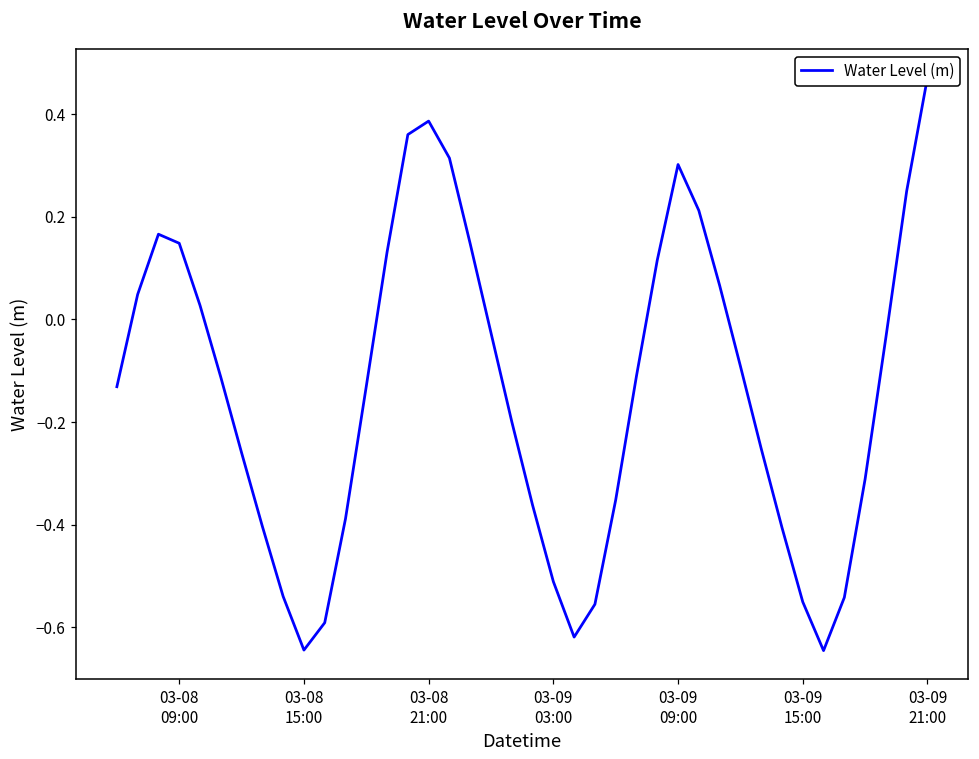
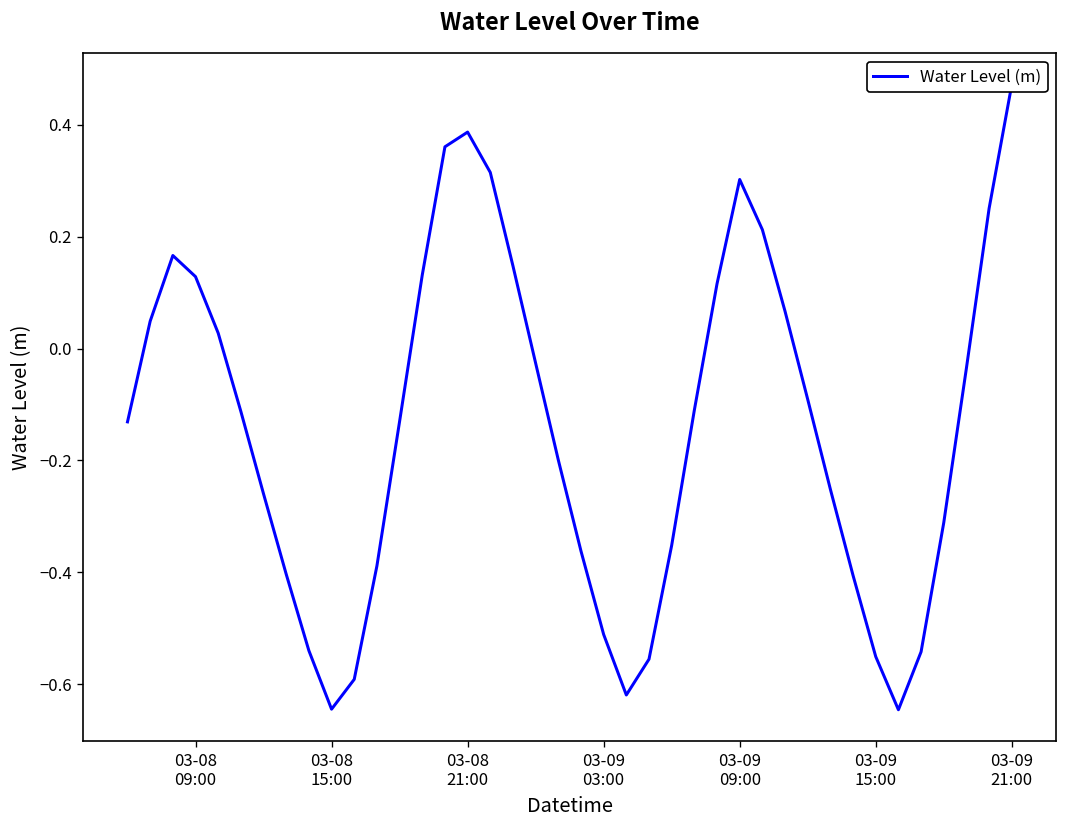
  {
-   "03-08 09:00": 0.15,
+   "03-08 09:00": 0.13,
    "03-08 15:00": -0.64,
    "03-08 21:00": 0.39,
    "03-09 03:00": -0.51,
    "03-09 09:00": 0.30,
    "03-09 15:00": -0.55
  }
